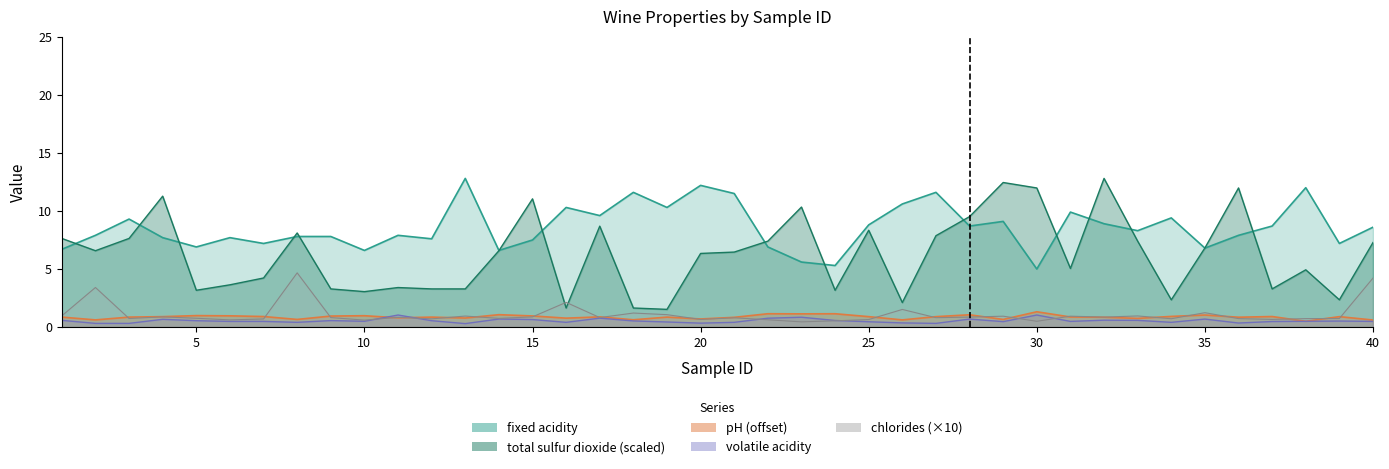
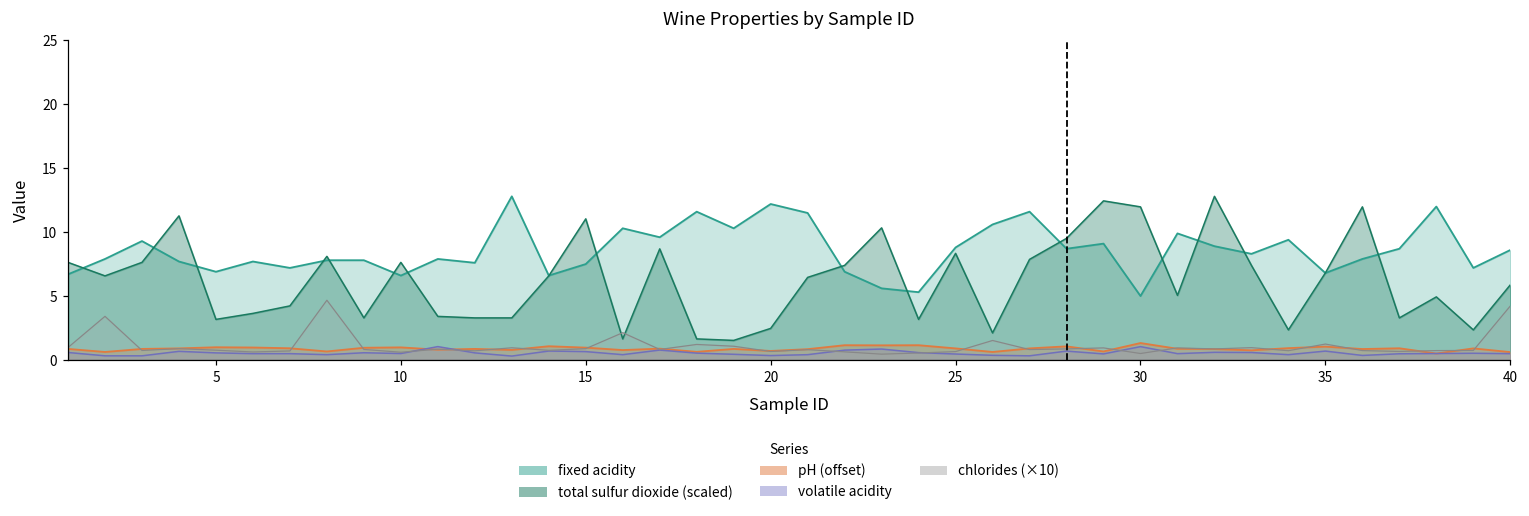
  {
    "total sulfur dioxide (scaled)": {
      "5": 3.2,
-     "10": 3.1,
+     "10": 7.6,
      "15": 11.0,
-     "20": 6.3,
+     "20": 2.5,
      "25": 8.3,
      "30": 12.0,
-     "40": 7.3
+     "40": 5.9
    },
    "pH (offset)": {
      "5": 1.0,
      "10": 1.0,
      "25": 0.9,
      "30": 1.3
    }
  }
